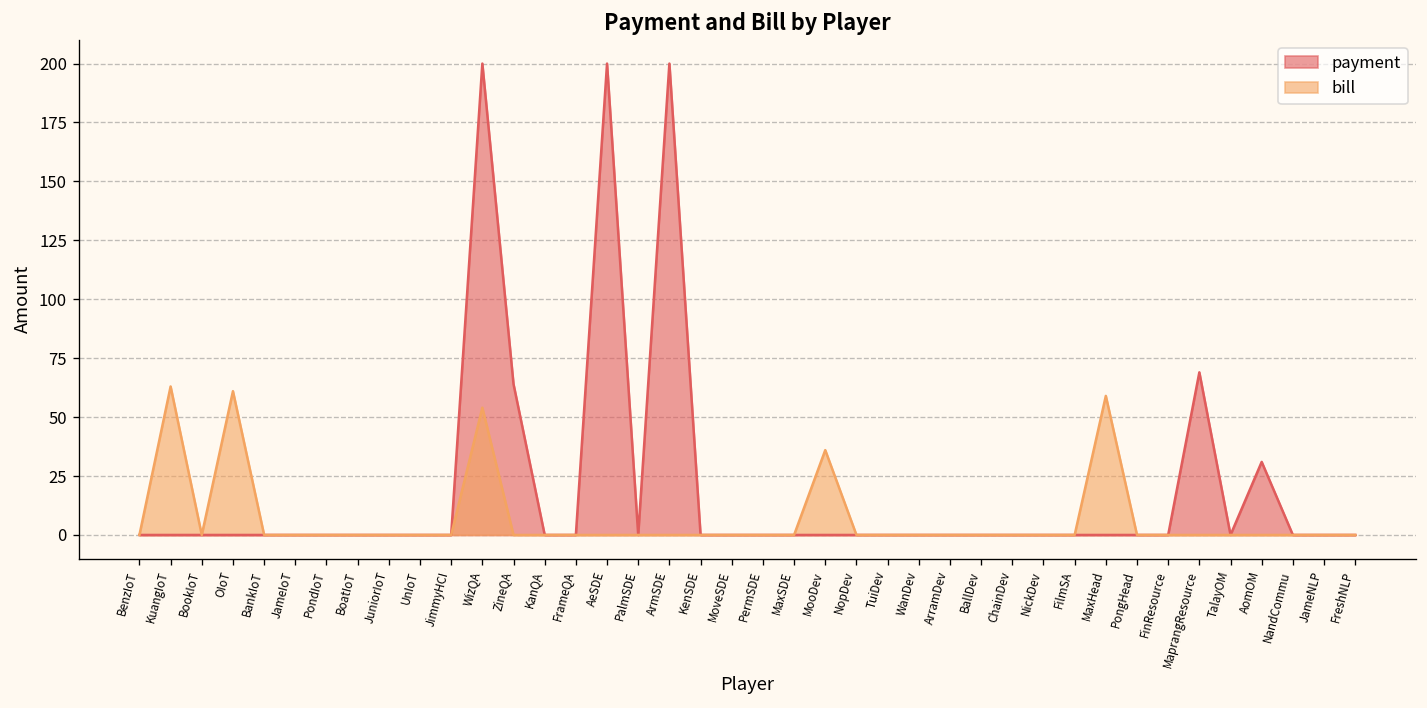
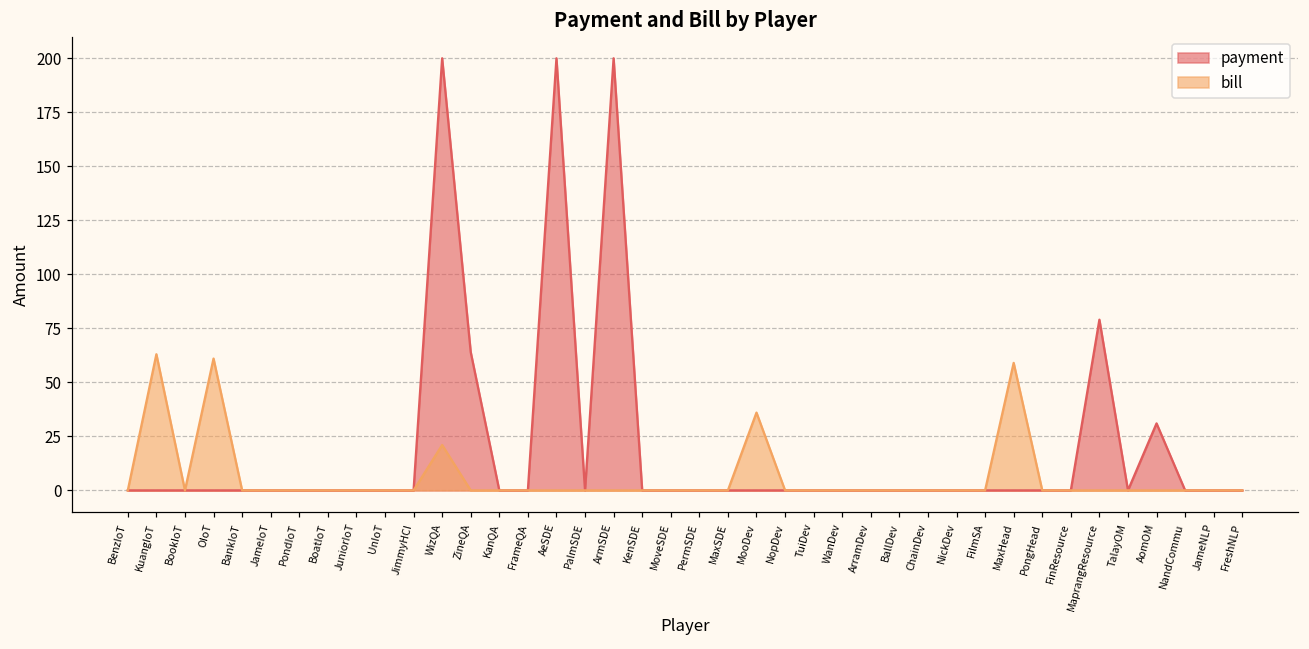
  {
    "payment": {
      "KuangIoT": 0,
      "OIoT": 0,
      "WizQA": 200,
      "ZineQA": 64,
      "AeSDE": 200,
      "ArmSDE": 200,
      "MooDev": 0,
      "MaxHead": 0,
-     "MaprangResource": 69,
+     "MaprangResource": 79,
      "AomOM": 31
    },
    "bill": {
      "KuangIoT": 63,
      "OIoT": 61,
-     "WizQA": 54,
+     "WizQA": 21,
      "ZineQA": 0,
      "AeSDE": 0,
      "ArmSDE": 0,
      "MooDev": 36,
      "MaxHead": 59,
      "MaprangResource": 0,
      "AomOM": 0
    }
  }
